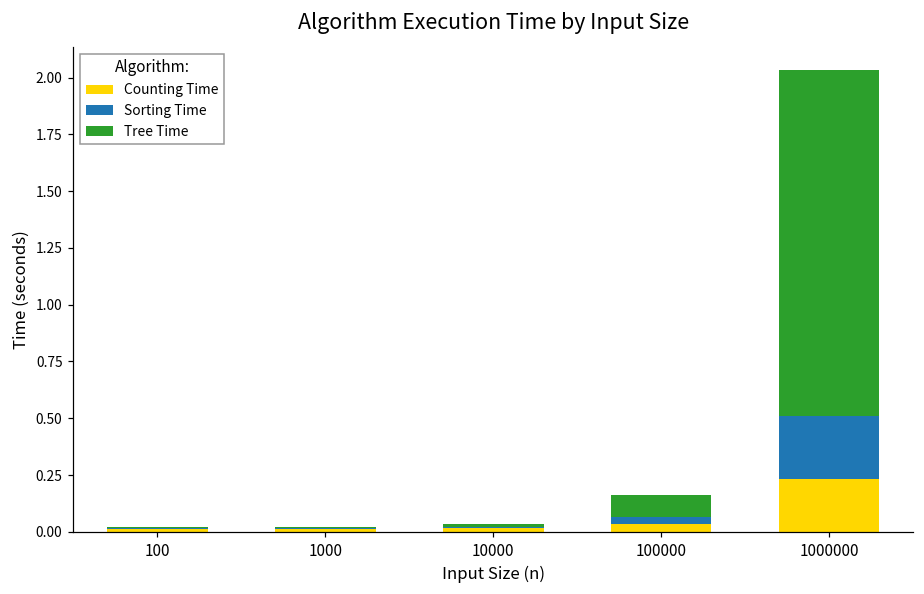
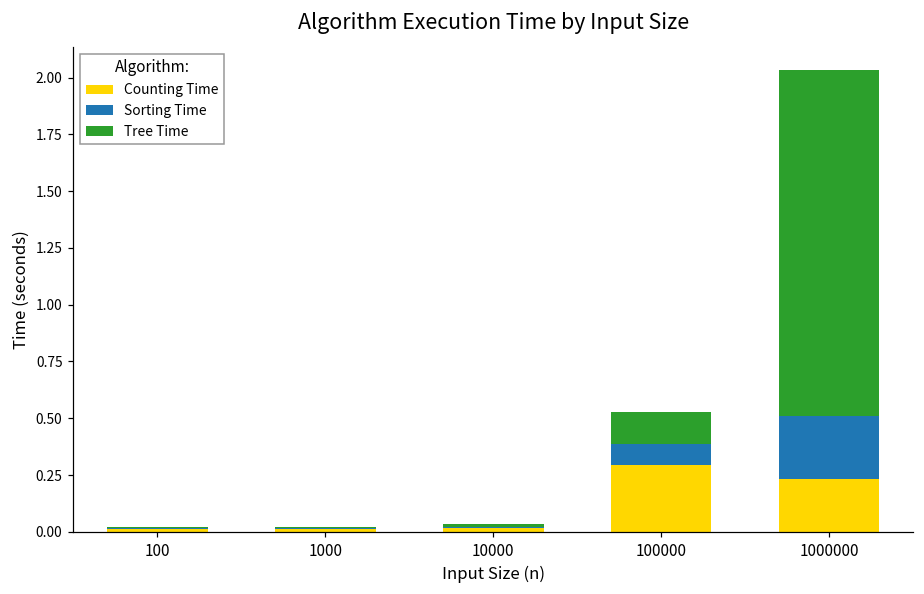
  {
    "Counting Time": {
      "100": 0.01,
      "1000": 0.01,
      "10000": 0.02,
-     "100000": 0.04,
+     "100000": 0.29,
      "1000000": 0.23
    },
    "Sorting Time": {
-     "100000": 0.03,
+     "100000": 0.09,
      "1000000": 0.28
    },
    "Tree Time": {
      "10000": 0.01,
-     "100000": 0.10,
+     "100000": 0.14,
      "1000000": 1.52
    }
  }
